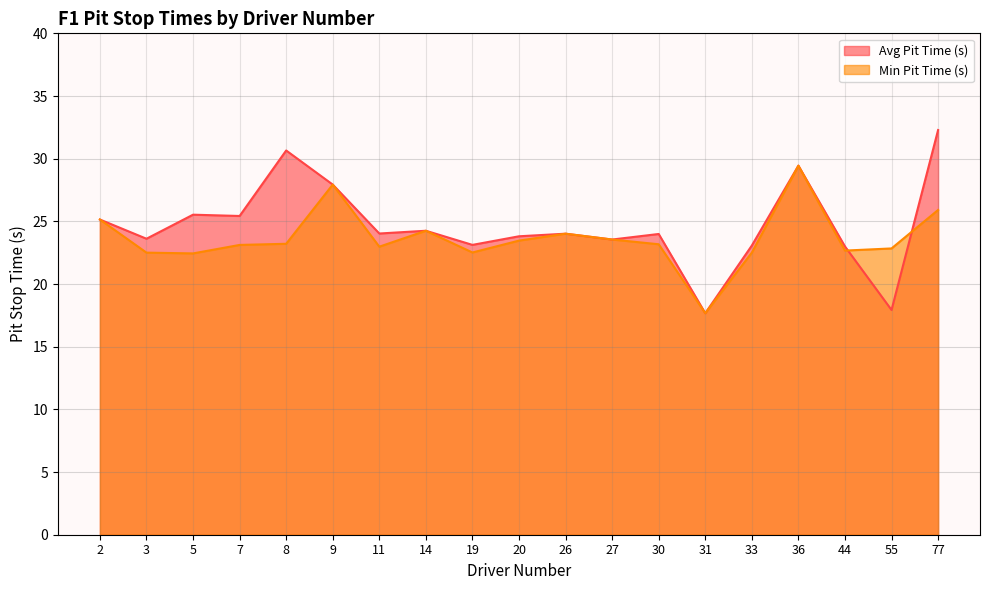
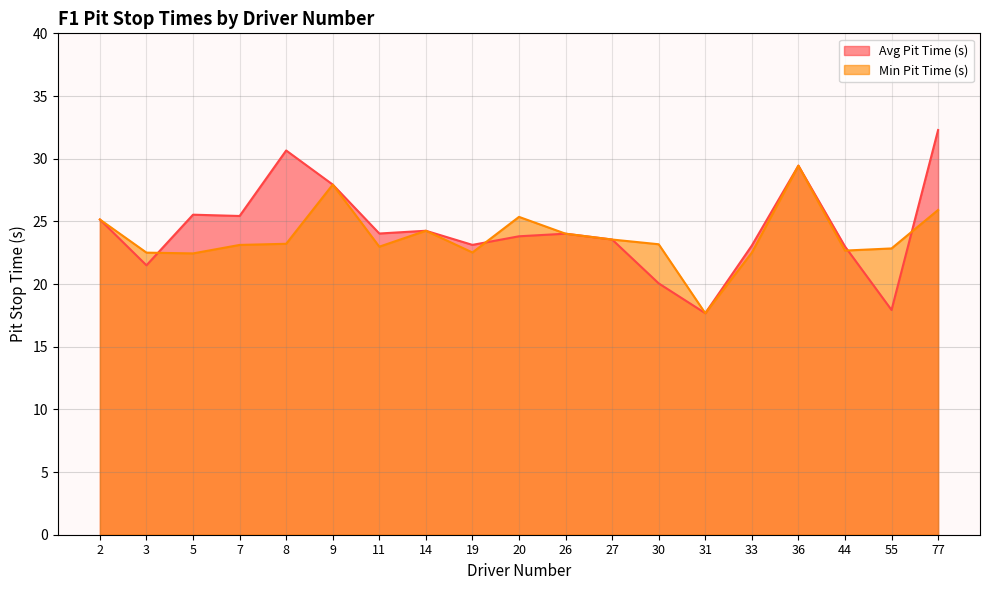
  {
    "Avg Pit Time (s)": {
-     "3": 23.6,
+     "3": 21.5,
      "5": 25.5,
      "7": 25.4,
      "8": 30.7,
      "11": 24.0,
      "19": 23.1,
      "20": 23.8,
-     "30": 24.0,
+     "30": 20.1,
      "33": 23.1,
      "44": 23.0,
      "55": 17.9,
      "77": 32.3
    },
    "Min Pit Time (s)": {
      "3": 22.5,
      "5": 22.4,
      "7": 23.1,
      "8": 23.2,
      "11": 23.0,
      "19": 22.5,
-     "20": 23.5,
+     "20": 25.4,
      "30": 23.2,
      "33": 22.5,
      "44": 22.7,
      "55": 22.8,
      "77": 25.9
    }
  }
